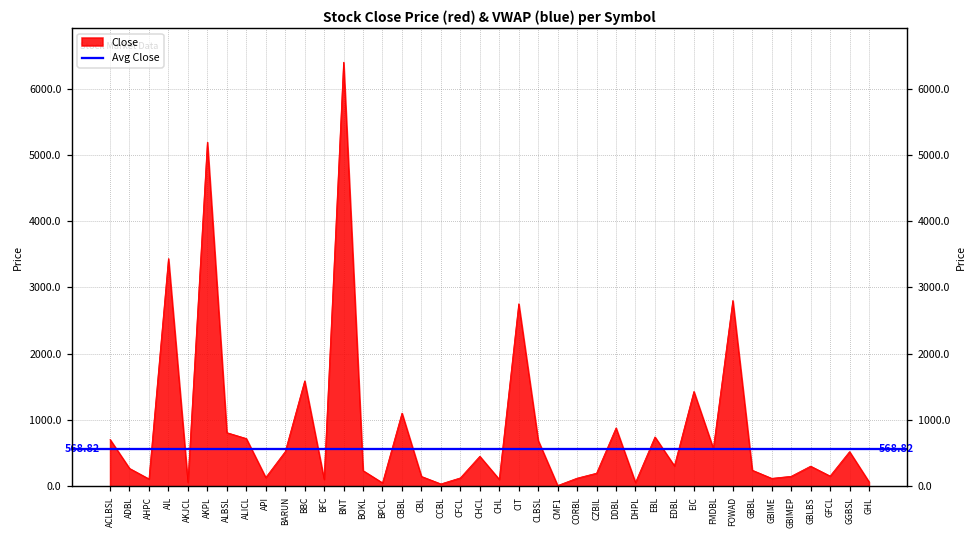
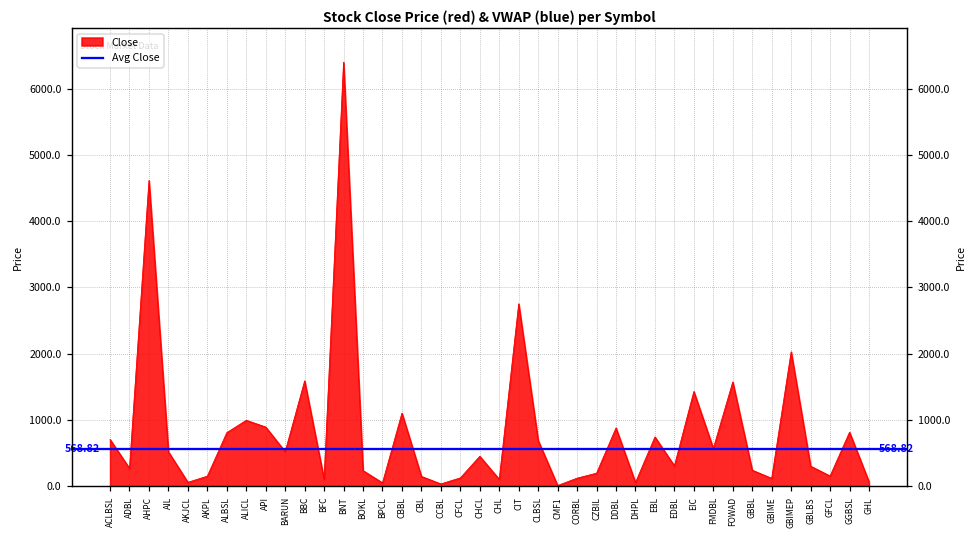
  {
    "ADBL": 300,
-   "AHPC": 100,
-   "AIL": 3400,
+   "AHPC": 4600,
+   "AIL": 500,
    "AKJCL": 100,
-   "AKPL": 5200,
+   "AKPL": 200,
    "ALBSL": 800,
-   "ALICL": 700,
-   "API": 100,
+   "ALICL": 1000,
+   "API": 900,
    "BARUN": 500,
    "BBC": 1600,
    "BFC": 100,
    "BNT": 6400,
    "BOKL": 200,
    "BPCL": 100,
    "CBBL": 1100,
    "CBL": 100,
    "CCBL": 0,
    "CFCL": 100,
    "CHCL": 500,
    "CHL": 100,
    "CIT": 2800,
    "CLBSL": 700,
    "CMF1": 0,
    "CORBL": 100,
    "CZBIL": 200,
    "DDBL": 900,
    "DHPL": 100,
    "EBL": 700,
    "EDBL": 300,
    "EIC": 1400,
    "FMDBL": 600,
-   "FOWAD": 2800,
+   "FOWAD": 1600,
    "GBBL": 200,
    "GBIME": 100,
-   "GBIMEP": 200,
+   "GBIMEP": 2000,
    "GBLBS": 300,
    "GFCL": 200,
-   "GGBSL": 500,
+   "GGBSL": 800,
    "GHL": 100
  }
